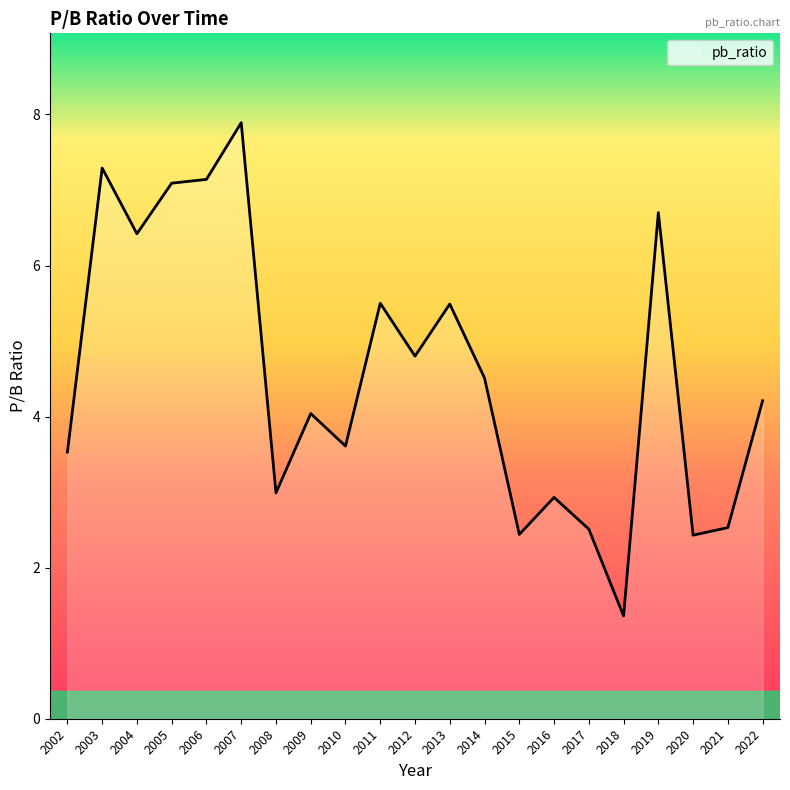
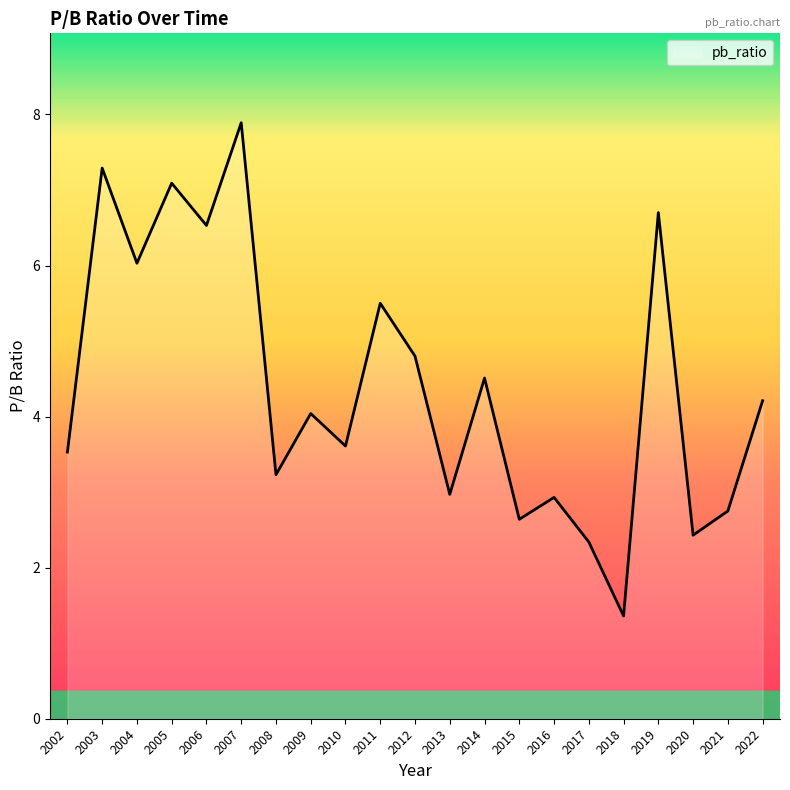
  {
    "2002": 3.5,
    "2003": 7.3,
-   "2004": 6.4,
+   "2004": 6.0,
    "2005": 7.1,
-   "2006": 7.1,
+   "2006": 6.5,
    "2007": 7.9,
-   "2008": 3.0,
+   "2008": 3.2,
    "2009": 4.0,
    "2010": 3.6,
    "2011": 5.5,
    "2012": 4.8,
-   "2013": 5.5,
+   "2013": 3.0,
    "2014": 4.5,
-   "2015": 2.4,
+   "2015": 2.6,
    "2016": 2.9,
-   "2017": 2.5,
+   "2017": 2.3,
    "2018": 1.4,
    "2019": 6.7,
    "2020": 2.4,
-   "2021": 2.5,
+   "2021": 2.8,
    "2022": 4.2
  }
